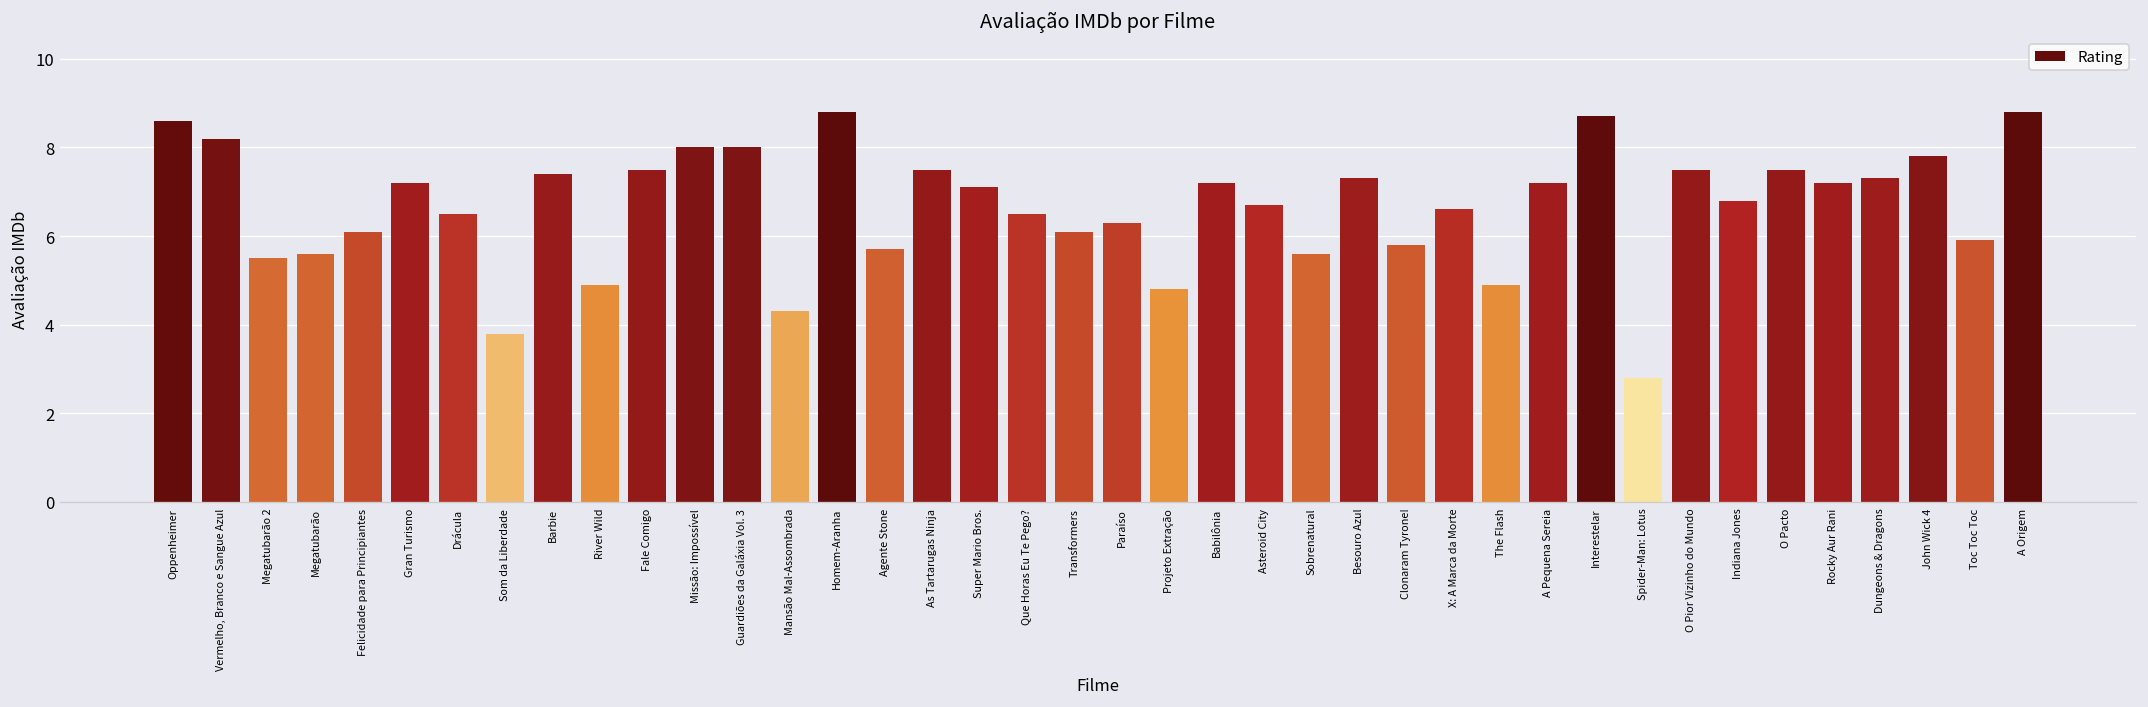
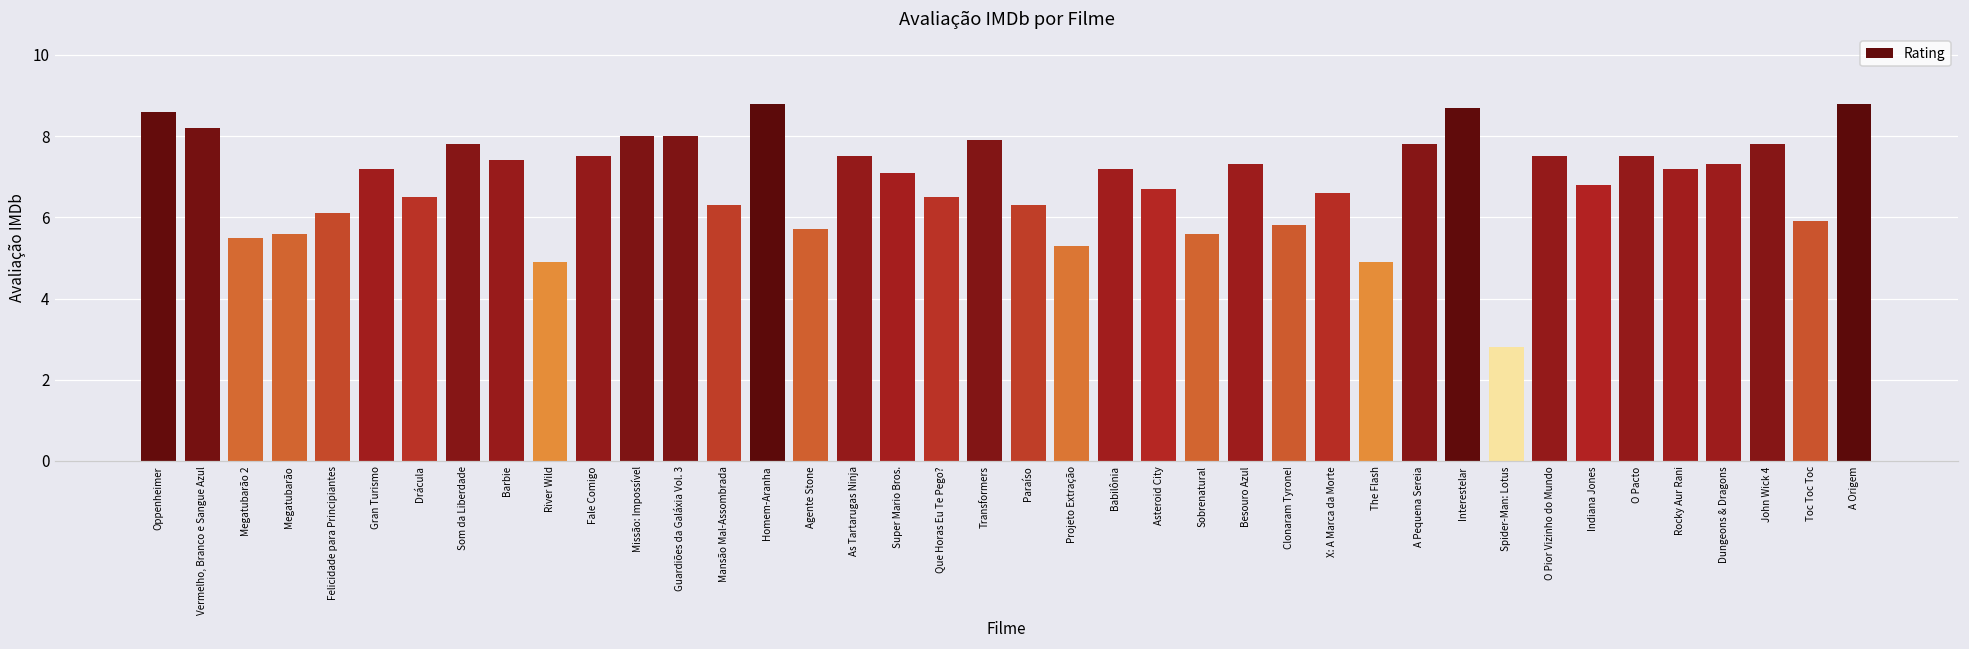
  {
    "Oppenheimer": 8.6,
    "Vermelho, Branco e Sangue Azul": 8.2,
    "Megatubarão 2": 5.5,
    "Megatubarão": 5.6,
    "Felicidade para Principiantes": 6.1,
    "Gran Turismo": 7.2,
    "Drácula": 6.5,
-   "Som da Liberdade": 3.8,
+   "Som da Liberdade": 7.8,
    "Barbie": 7.4,
    "River Wild": 4.9,
    "Fale Comigo": 7.5,
    "Missão: Impossível": 8.0,
    "Guardiões da Galáxia Vol. 3": 8.0,
-   "Mansão Mal-Assombrada": 4.3,
+   "Mansão Mal-Assombrada": 6.3,
    "Homem-Aranha": 8.8,
    "Agente Stone": 5.7,
    "As Tartarugas Ninja": 7.5,
    "Super Mario Bros.": 7.1,
    "Que Horas Eu Te Pego?": 6.5,
-   "Transformers": 6.1,
+   "Transformers": 7.9,
    "Paraíso": 6.3,
-   "Projeto Extração": 4.8,
+   "Projeto Extração": 5.3,
    "Babilônia": 7.2,
    "Asteroid City": 6.7,
    "Sobrenatural": 5.6,
    "Besouro Azul": 7.3,
    "Clonaram Tyrone!": 5.8,
    "X: A Marca da Morte": 6.6,
    "The Flash": 4.9,
-   "A Pequena Sereia": 7.2,
+   "A Pequena Sereia": 7.8,
    "Interestelar": 8.7,
    "Spider-Man: Lotus": 2.8,
    "O Pior Vizinho do Mundo": 7.5,
    "Indiana Jones": 6.8,
    "O Pacto": 7.5,
    "Rocky Aur Rani": 7.2,
    "Dungeons & Dragons": 7.3,
    "John Wick 4": 7.8,
    "Toc Toc Toc": 5.9,
    "A Origem": 8.8
  }
